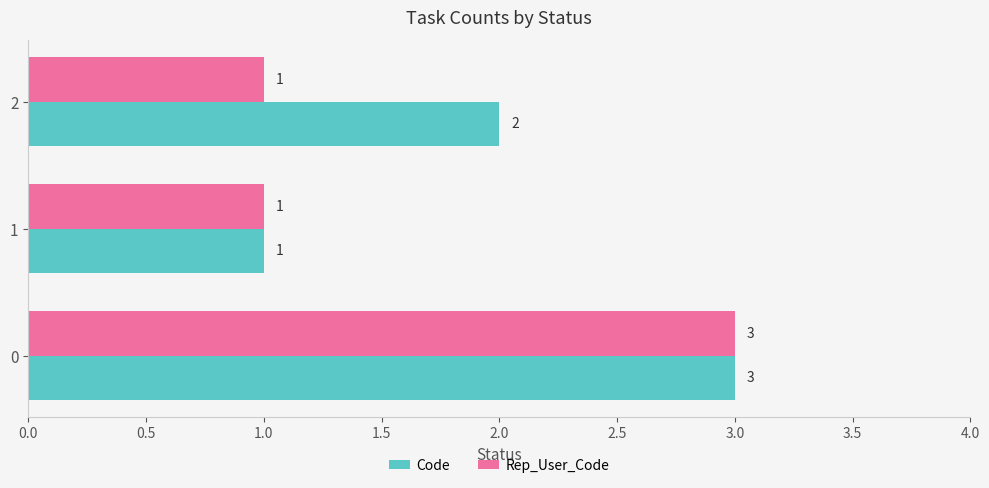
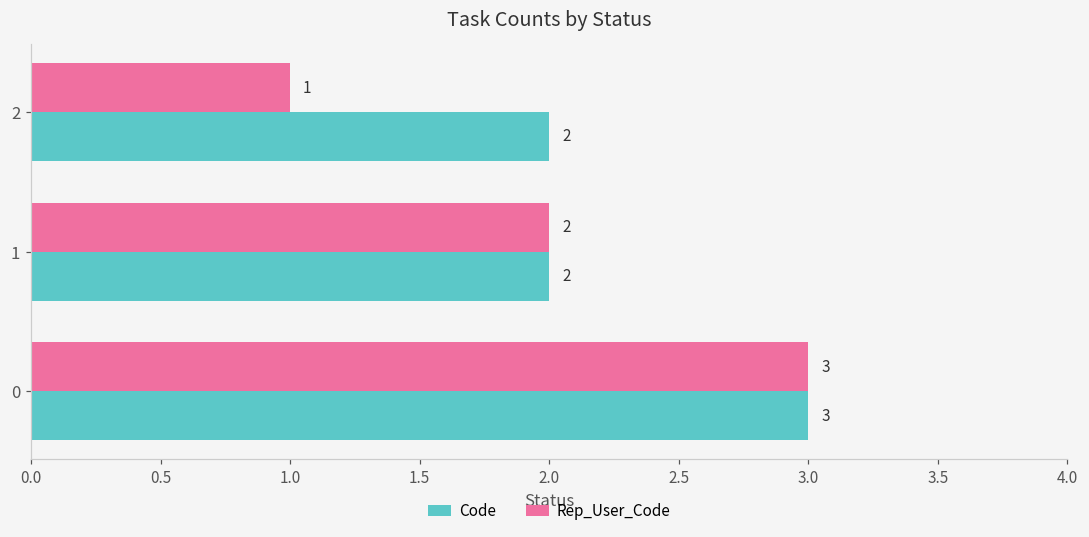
  {
    "Code": {
      "2": 2,
-     "1": 1,
+     "1": 2,
      "0": 3
    },
    "Rep_User_Code": {
      "2": 1,
-     "1": 1,
+     "1": 2,
      "0": 3
    }
  }
